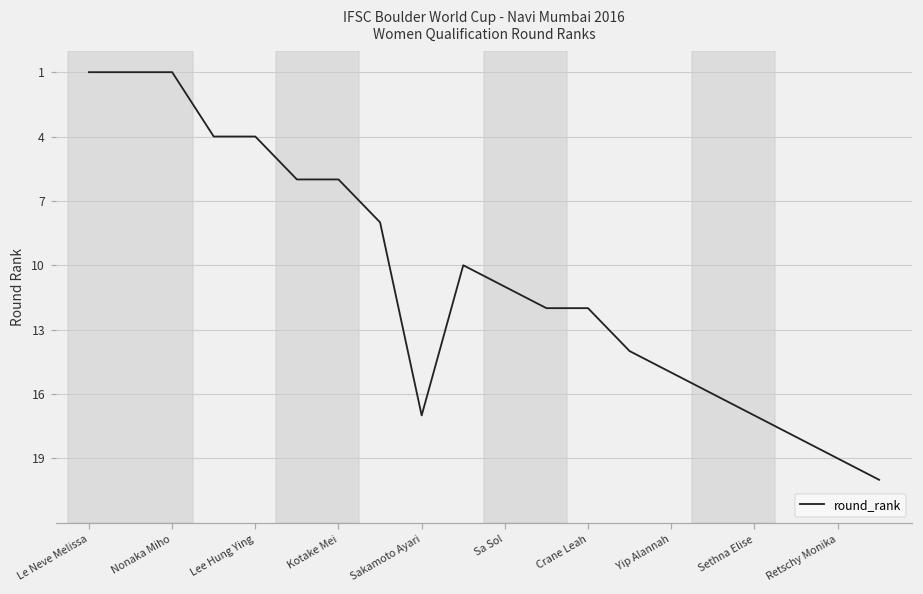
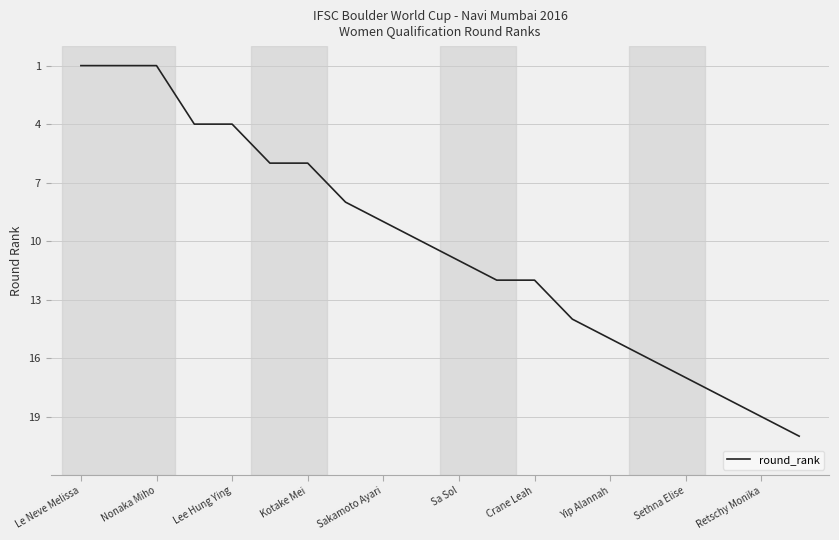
  {
    "Le Neve Melissa": 1,
    "Nonaka Miho": 1,
    "Lee Hung Ying": 4,
    "Kotake Mei": 6,
-   "Sakamoto Ayari": 17,
+   "Sakamoto Ayari": 9,
    "Sa Sol": 11,
    "Crane Leah": 12,
    "Yip Alannah": 15,
    "Sethna Elise": 17,
    "Retschy Monika": 19
  }
